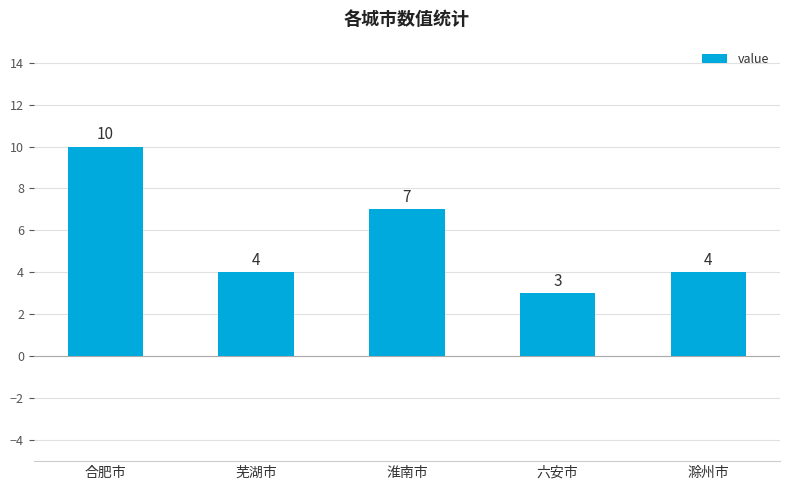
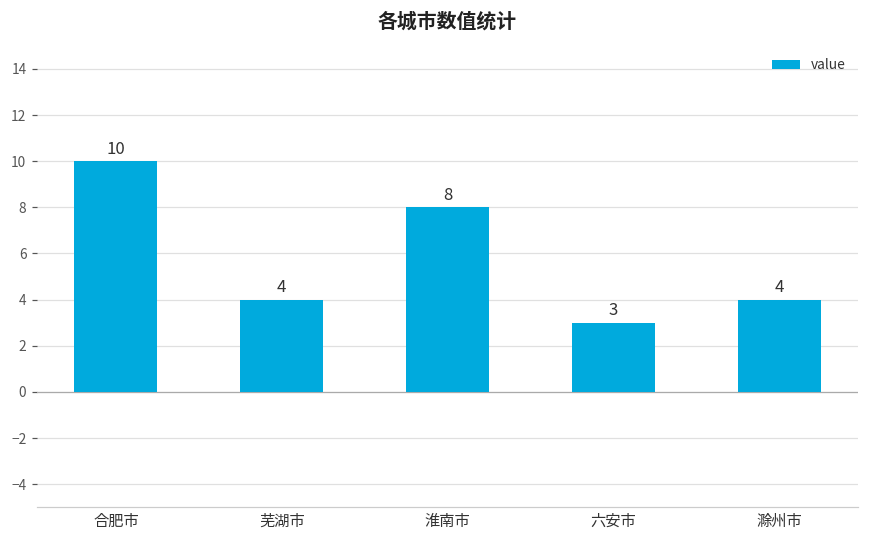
  {
    "合肥市": 10,
    "芜湖市": 4,
-   "淮南市": 7,
+   "淮南市": 8,
    "六安市": 3,
    "滁州市": 4
  }
